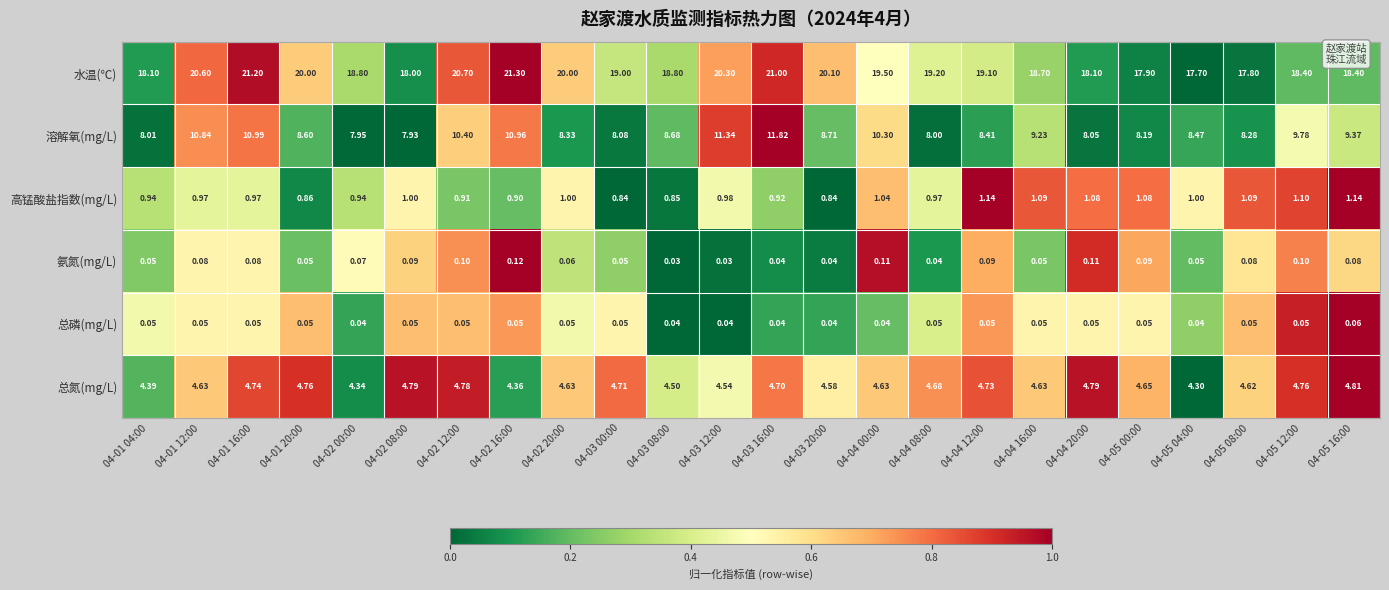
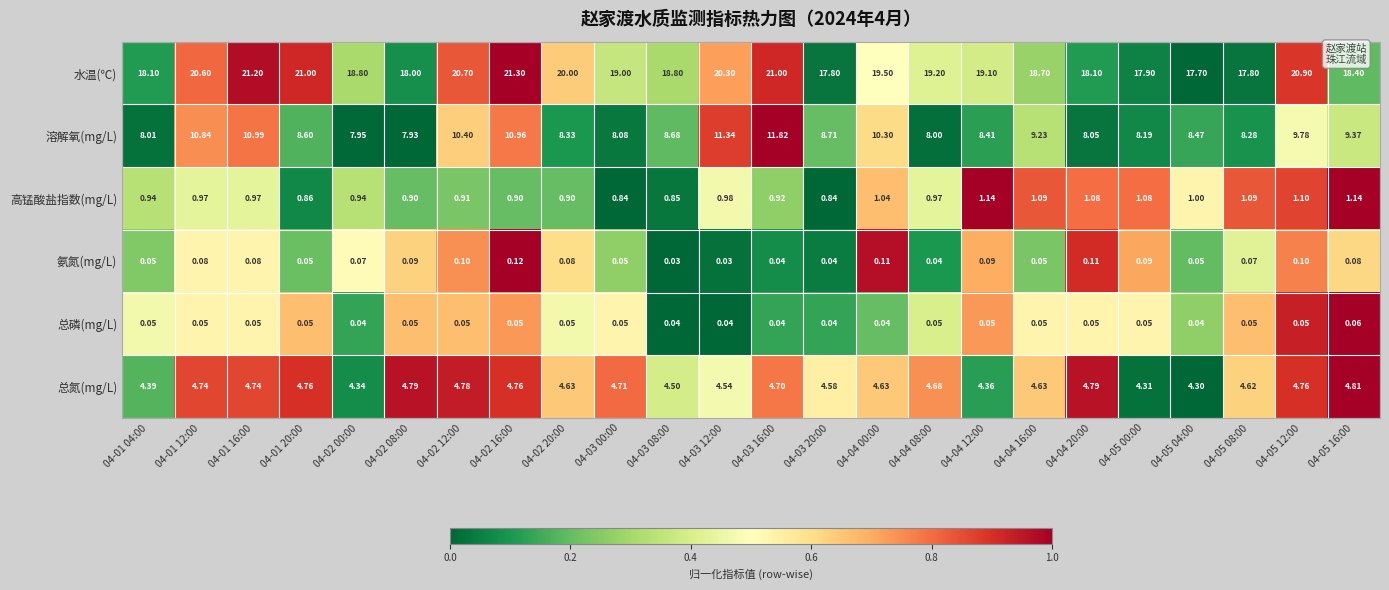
  {
    "水温(℃)": {
      "04-01 04:00": 18.10,
      "04-01 12:00": 20.60,
      "04-01 16:00": 21.20,
-     "04-01 20:00": 20.00,
+     "04-01 20:00": 21.00,
      "04-02 00:00": 18.80,
      "04-02 08:00": 18.00,
      "04-02 12:00": 20.70,
      "04-02 16:00": 21.30,
      "04-02 20:00": 20.00,
      "04-03 00:00": 19.00,
      "04-03 08:00": 18.80,
      "04-03 12:00": 20.30,
      "04-03 16:00": 21.00,
-     "04-03 20:00": 20.10,
+     "04-03 20:00": 17.80,
      "04-04 00:00": 19.50,
      "04-04 08:00": 19.20,
      "04-04 12:00": 19.10,
      "04-04 16:00": 18.70,
      "04-04 20:00": 18.10,
      "04-05 00:00": 17.90,
      "04-05 04:00": 17.70,
      "04-05 08:00": 17.80,
-     "04-05 12:00": 18.40,
+     "04-05 12:00": 20.90,
      "04-05 16:00": 18.40
    },
    "溶解氧(mg/L)": {
      "04-01 04:00": 8.01,
      "04-01 12:00": 10.84,
      "04-01 16:00": 10.99,
      "04-01 20:00": 8.60,
      "04-02 00:00": 7.95,
      "04-02 08:00": 7.93,
      "04-02 12:00": 10.40,
      "04-02 16:00": 10.96,
      "04-02 20:00": 8.33,
      "04-03 00:00": 8.08,
      "04-03 08:00": 8.68,
      "04-03 12:00": 11.34,
      "04-03 16:00": 11.82,
      "04-03 20:00": 8.71,
      "04-04 00:00": 10.30,
      "04-04 08:00": 8.00,
      "04-04 12:00": 8.41,
      "04-04 16:00": 9.23,
      "04-04 20:00": 8.05,
      "04-05 00:00": 8.19,
      "04-05 04:00": 8.47,
      "04-05 08:00": 8.28,
      "04-05 12:00": 9.78,
      "04-05 16:00": 9.37
    },
    "高锰酸盐指数(mg/L)": {
      "04-01 04:00": 0.94,
      "04-01 12:00": 0.97,
      "04-01 16:00": 0.97,
      "04-01 20:00": 0.86,
      "04-02 00:00": 0.94,
-     "04-02 08:00": 1.00,
+     "04-02 08:00": 0.90,
      "04-02 12:00": 0.91,
      "04-02 16:00": 0.90,
-     "04-02 20:00": 1.00,
+     "04-02 20:00": 0.90,
      "04-03 00:00": 0.84,
      "04-03 08:00": 0.85,
      "04-03 12:00": 0.98,
      "04-03 16:00": 0.92,
      "04-03 20:00": 0.84,
      "04-04 00:00": 1.04,
      "04-04 08:00": 0.97,
      "04-04 12:00": 1.14,
      "04-04 16:00": 1.09,
      "04-04 20:00": 1.08,
      "04-05 00:00": 1.08,
      "04-05 04:00": 1.00,
      "04-05 08:00": 1.09,
      "04-05 12:00": 1.10,
      "04-05 16:00": 1.14
    },
    "氨氮(mg/L)": {
      "04-01 04:00": 0.05,
      "04-01 12:00": 0.08,
      "04-01 16:00": 0.08,
      "04-01 20:00": 0.05,
      "04-02 00:00": 0.07,
      "04-02 08:00": 0.09,
      "04-02 12:00": 0.10,
      "04-02 16:00": 0.12,
-     "04-02 20:00": 0.06,
+     "04-02 20:00": 0.08,
      "04-03 00:00": 0.05,
      "04-03 08:00": 0.03,
      "04-03 12:00": 0.03,
      "04-03 16:00": 0.04,
      "04-03 20:00": 0.04,
      "04-04 00:00": 0.11,
      "04-04 08:00": 0.04,
      "04-04 12:00": 0.09,
      "04-04 16:00": 0.05,
      "04-04 20:00": 0.11,
      "04-05 00:00": 0.09,
      "04-05 04:00": 0.05,
-     "04-05 08:00": 0.08,
+     "04-05 08:00": 0.07,
      "04-05 12:00": 0.10,
      "04-05 16:00": 0.08
    },
    "总磷(mg/L)": {
      "04-01 04:00": 0.05,
      "04-01 12:00": 0.05,
      "04-01 16:00": 0.05,
      "04-01 20:00": 0.05,
      "04-02 00:00": 0.04,
      "04-02 08:00": 0.05,
      "04-02 12:00": 0.05,
      "04-02 16:00": 0.05,
      "04-02 20:00": 0.05,
      "04-03 00:00": 0.05,
      "04-03 08:00": 0.04,
      "04-03 12:00": 0.04,
      "04-03 16:00": 0.04,
      "04-03 20:00": 0.04,
      "04-04 00:00": 0.04,
      "04-04 08:00": 0.05,
      "04-04 12:00": 0.05,
      "04-04 16:00": 0.05,
      "04-04 20:00": 0.05,
      "04-05 00:00": 0.05,
      "04-05 04:00": 0.04,
      "04-05 08:00": 0.05,
      "04-05 12:00": 0.05,
      "04-05 16:00": 0.06
    },
    "总氮(mg/L)": {
      "04-01 04:00": 4.39,
-     "04-01 12:00": 4.63,
+     "04-01 12:00": 4.74,
      "04-01 16:00": 4.74,
      "04-01 20:00": 4.76,
      "04-02 00:00": 4.34,
      "04-02 08:00": 4.79,
      "04-02 12:00": 4.78,
-     "04-02 16:00": 4.36,
+     "04-02 16:00": 4.76,
      "04-02 20:00": 4.63,
      "04-03 00:00": 4.71,
      "04-03 08:00": 4.50,
      "04-03 12:00": 4.54,
      "04-03 16:00": 4.70,
      "04-03 20:00": 4.58,
      "04-04 00:00": 4.63,
      "04-04 08:00": 4.68,
-     "04-04 12:00": 4.73,
+     "04-04 12:00": 4.36,
      "04-04 16:00": 4.63,
      "04-04 20:00": 4.79,
-     "04-05 00:00": 4.65,
+     "04-05 00:00": 4.31,
      "04-05 04:00": 4.30,
      "04-05 08:00": 4.62,
      "04-05 12:00": 4.76,
      "04-05 16:00": 4.81
    }
  }
